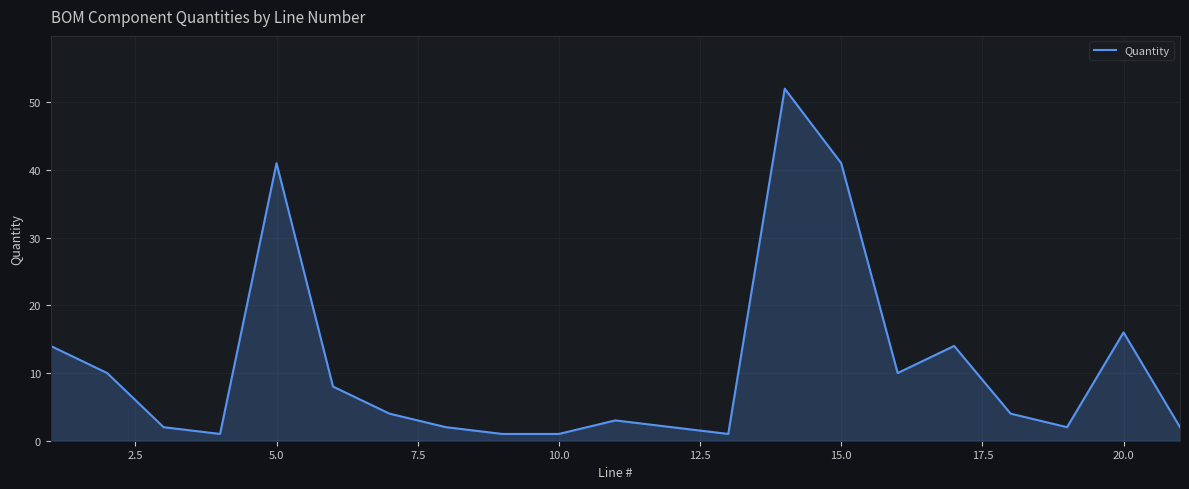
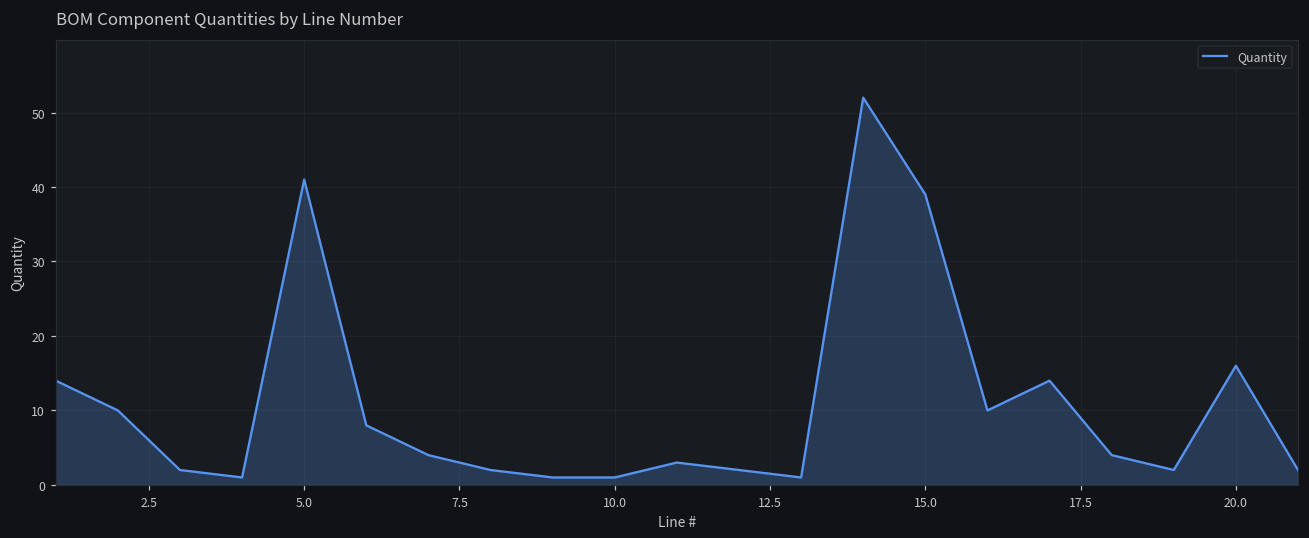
  {
    "5.0": 41,
    "10.0": 1,
-   "15.0": 41,
+   "15.0": 39,
    "20.0": 16
  }
